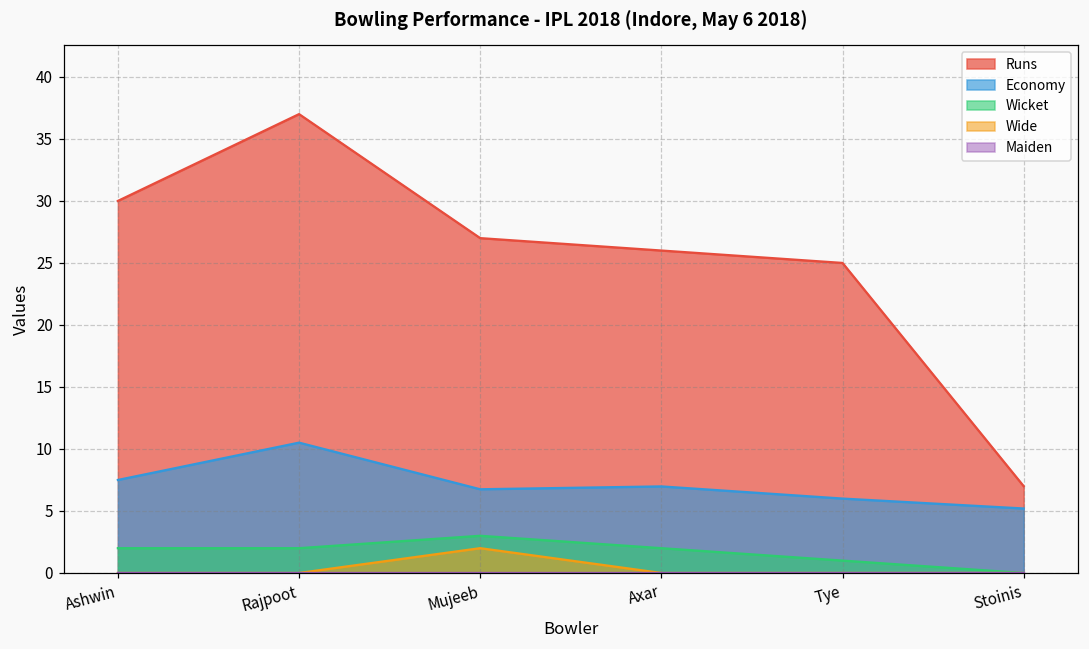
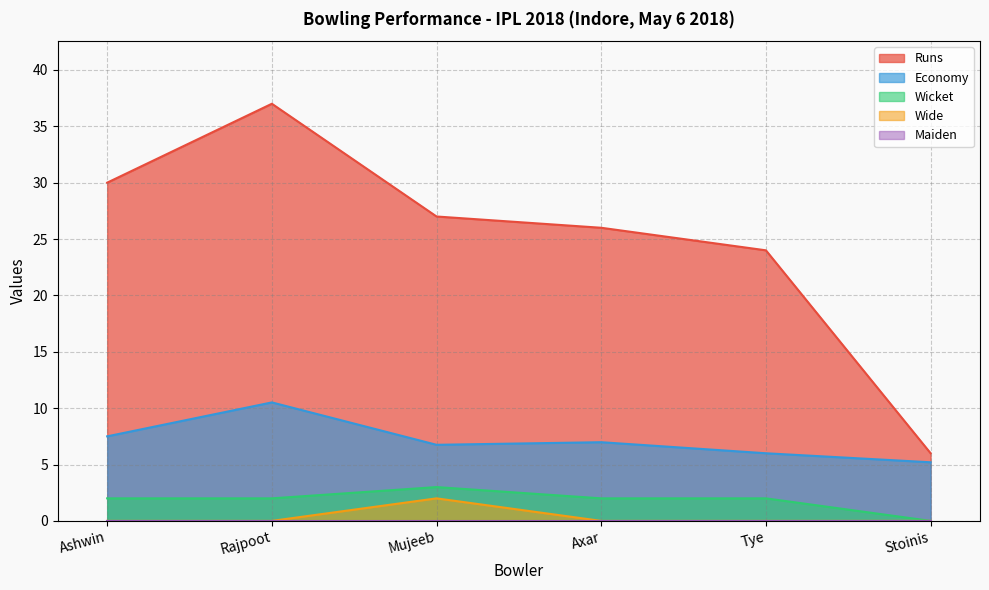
  {
    "Runs": {
      "Ashwin": 30,
      "Rajpoot": 37,
      "Mujeeb": 27,
      "Axar": 26,
-     "Tye": 25,
-     "Stoinis": 7
+     "Tye": 24,
+     "Stoinis": 6
    },
    "Economy": {
      "Ashwin": 7.5,
      "Rajpoot": 10.5,
      "Mujeeb": 6.8,
      "Axar": 7,
      "Tye": 6,
      "Stoinis": 5
    },
    "Wicket": {
      "Ashwin": 2,
      "Rajpoot": 2,
      "Mujeeb": 3,
      "Axar": 2,
-     "Tye": 1
+     "Tye": 2
    },
    "Wide": {
      "Mujeeb": 2
    },
    "Maiden": {
      "Mujeeb": 0
    }
  }
